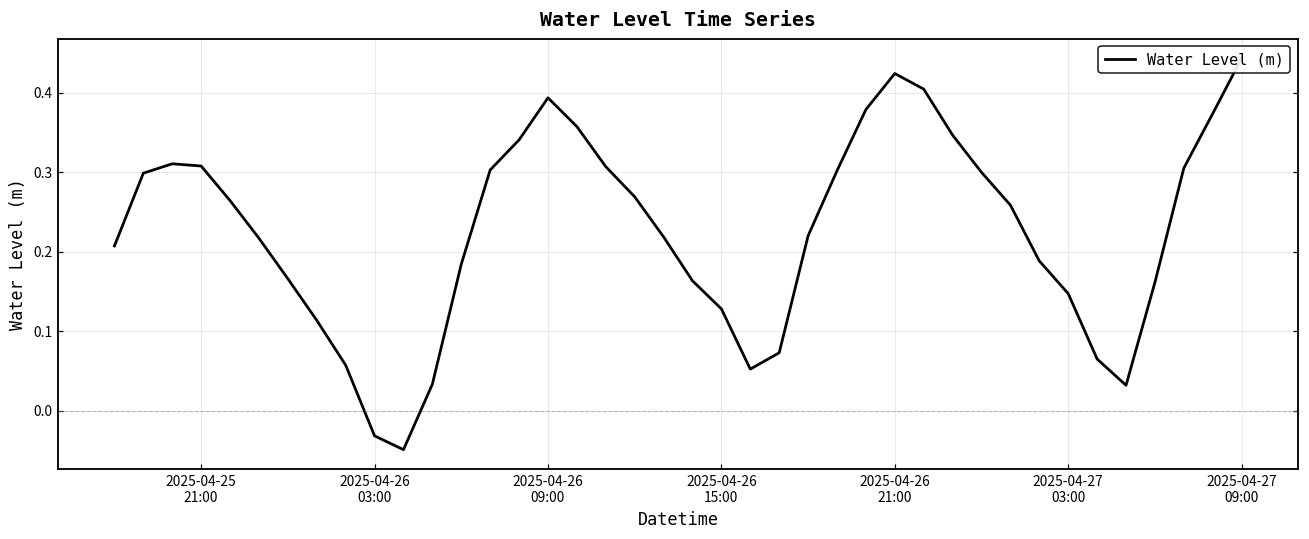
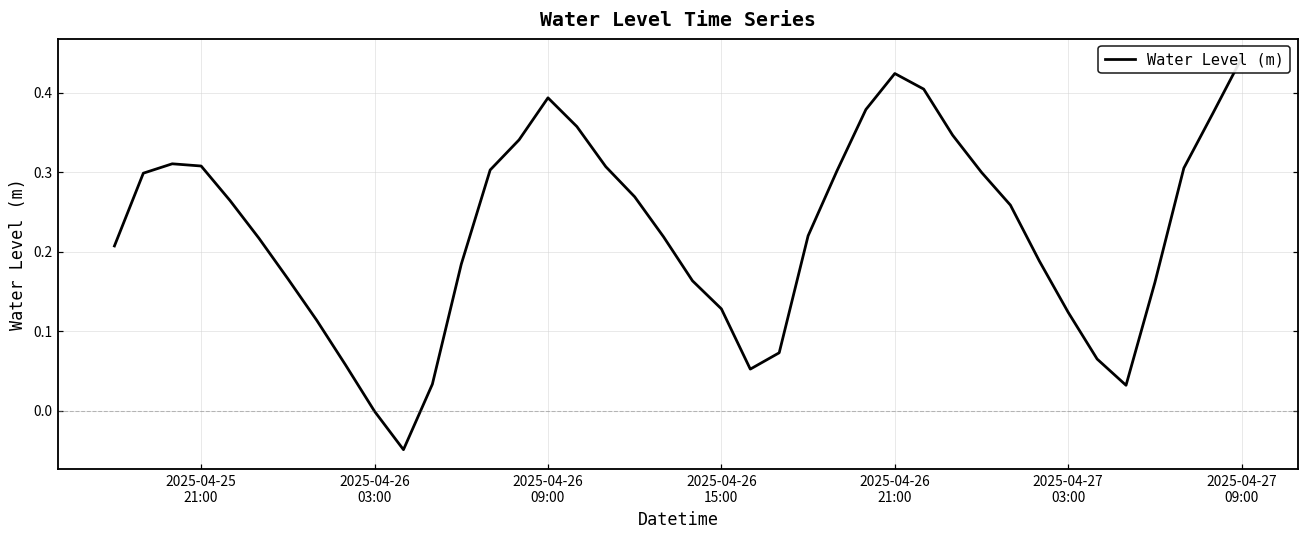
  {
    "2025-04-25 21:00": 0.31,
-   "2025-04-26 03:00": -0.03,
+   "2025-04-26 03:00": 0.00,
    "2025-04-26 09:00": 0.39,
    "2025-04-26 15:00": 0.13,
    "2025-04-26 21:00": 0.42,
-   "2025-04-27 03:00": 0.15
+   "2025-04-27 03:00": 0.12
  }
